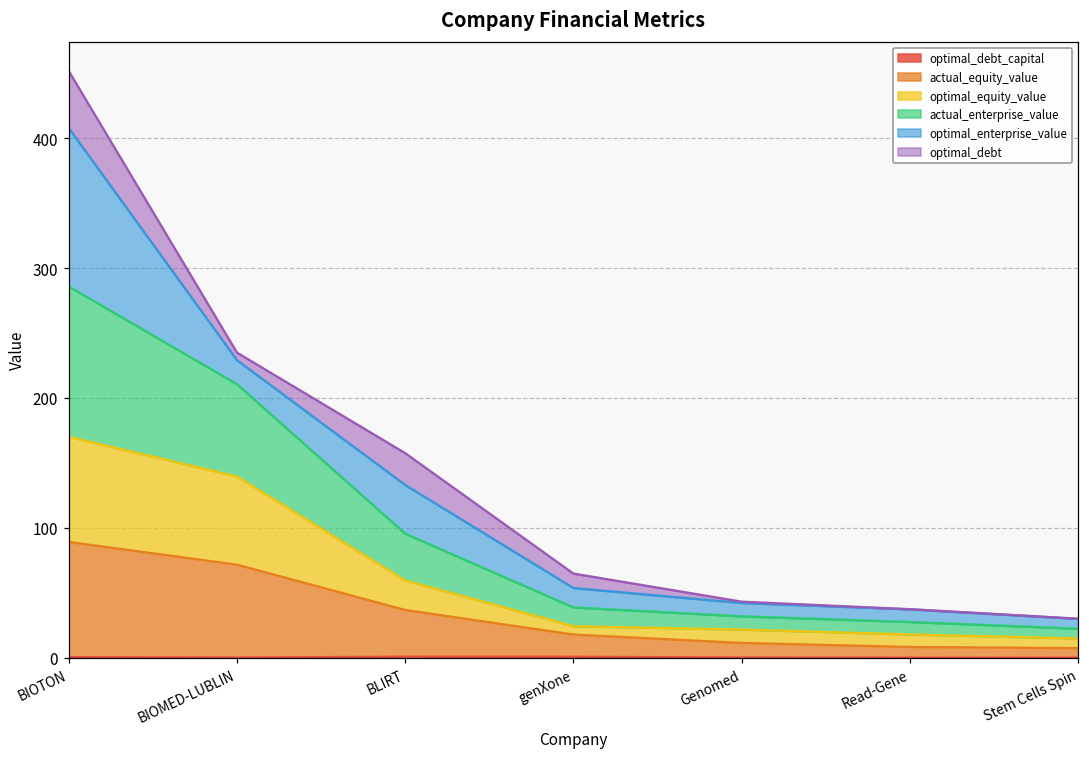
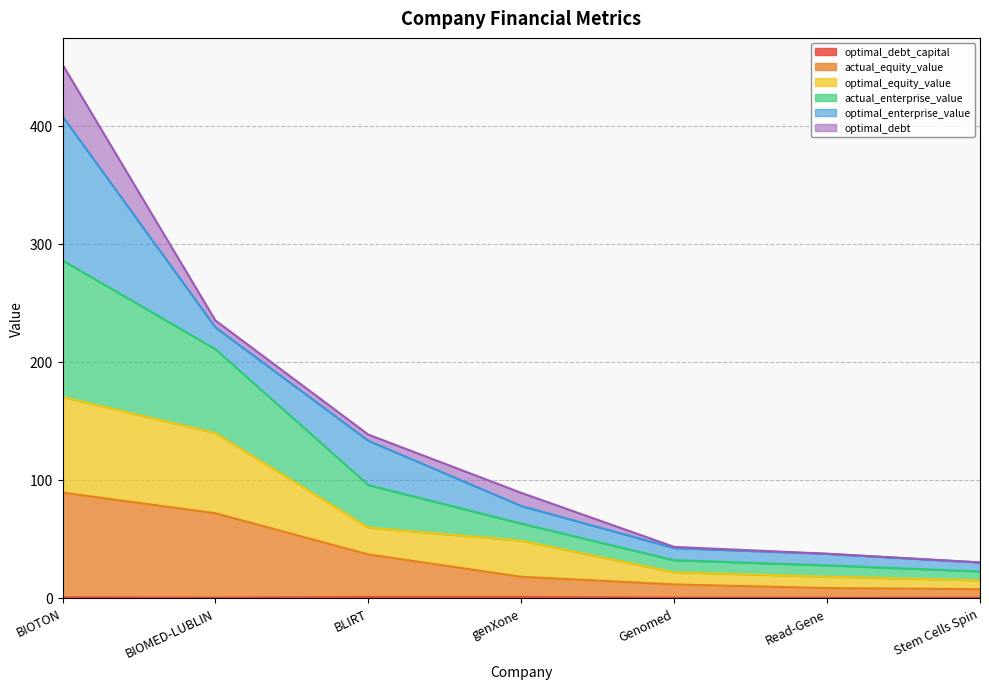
  {
    "optimal_equity_value": {
      "BIOTON": 81,
      "BIOMED-LUBLIN": 68,
      "BLIRT": 23,
-     "genXone": 6,
+     "genXone": 31,
      "Genomed": 10,
      "Read-Gene": 10,
      "Stem Cells Spin": 7
    },
    "actual_enterprise_value": {
      "BIOTON": 116,
      "BIOMED-LUBLIN": 71,
      "BLIRT": 36,
      "genXone": 14,
      "Genomed": 10,
      "Read-Gene": 10,
      "Stem Cells Spin": 8
    },
    "optimal_enterprise_value": {
      "BIOTON": 122,
      "BIOMED-LUBLIN": 19,
      "BLIRT": 38,
      "genXone": 15
    },
    "optimal_debt": {
      "BIOTON": 44,
      "BIOMED-LUBLIN": 6,
-     "BLIRT": 24,
+     "BLIRT": 5,
      "genXone": 11
    }
  }
